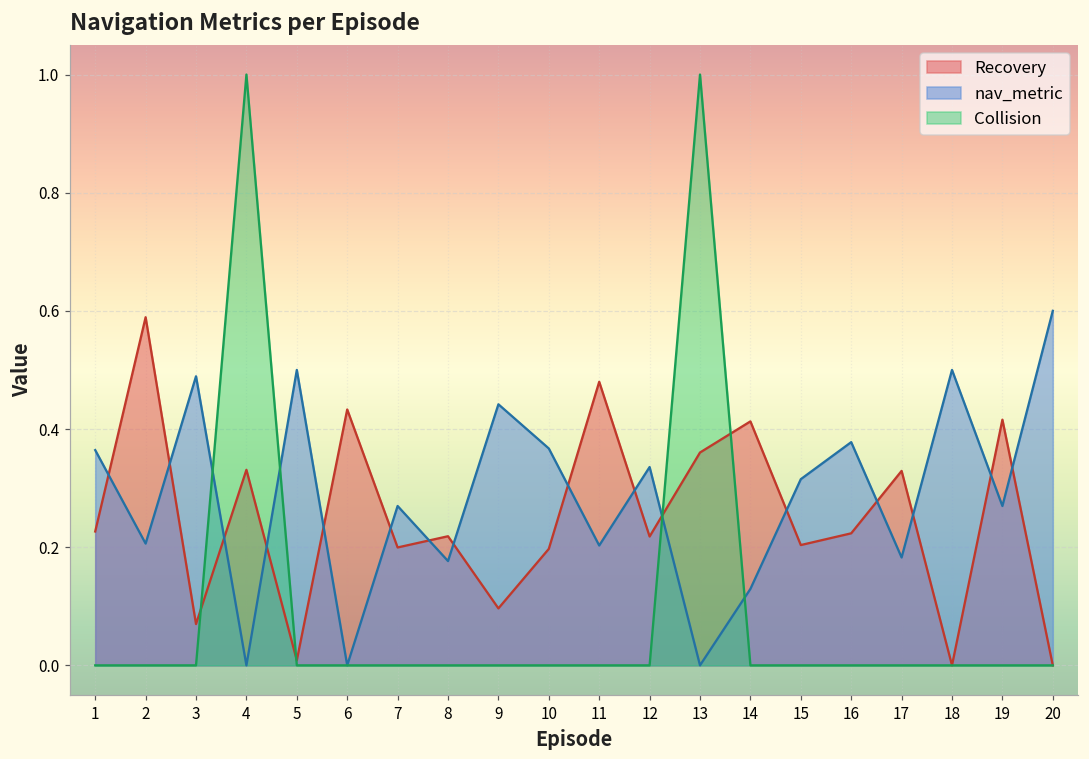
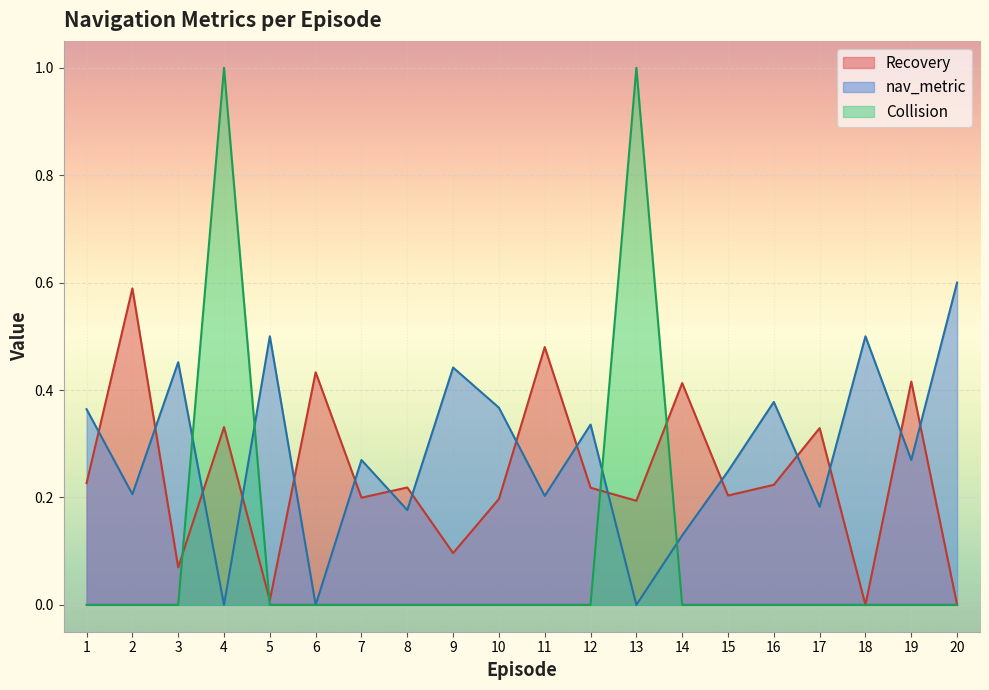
  {
    "Recovery": {
      "1": 0.23,
      "2": 0.59,
      "3": 0.07,
      "4": 0.33,
      "5": 0.01,
      "6": 0.43,
      "7": 0.20,
      "8": 0.22,
      "9": 0.10,
      "10": 0.20,
      "11": 0.48,
      "12": 0.22,
-     "13": 0.36,
+     "13": 0.19,
      "14": 0.41,
      "15": 0.20,
      "16": 0.22,
      "17": 0.33,
      "19": 0.42
    },
    "nav_metric": {
      "1": 0.36,
      "2": 0.21,
-     "3": 0.49,
+     "3": 0.45,
      "4": 0.00,
      "5": 0.50,
      "7": 0.27,
      "8": 0.18,
      "9": 0.44,
      "10": 0.37,
      "11": 0.20,
      "12": 0.34,
      "13": 0.00,
      "14": 0.13,
-     "15": 0.32,
+     "15": 0.25,
      "16": 0.38,
      "17": 0.18,
      "18": 0.50,
      "19": 0.27,
      "20": 0.60
    },
    "Collision": {
      "1": 0.00,
      "2": 0.00,
      "3": 0.00,
      "4": 1.00,
      "5": 0.00,
      "7": 0.00,
      "8": 0.00,
      "9": 0.00,
      "10": 0.00,
      "11": 0.00,
      "12": 0.00,
      "13": 1.00,
      "14": 0.00,
      "15": 0.00,
      "16": 0.00,
      "17": 0.00,
      "19": 0.00
    }
  }
